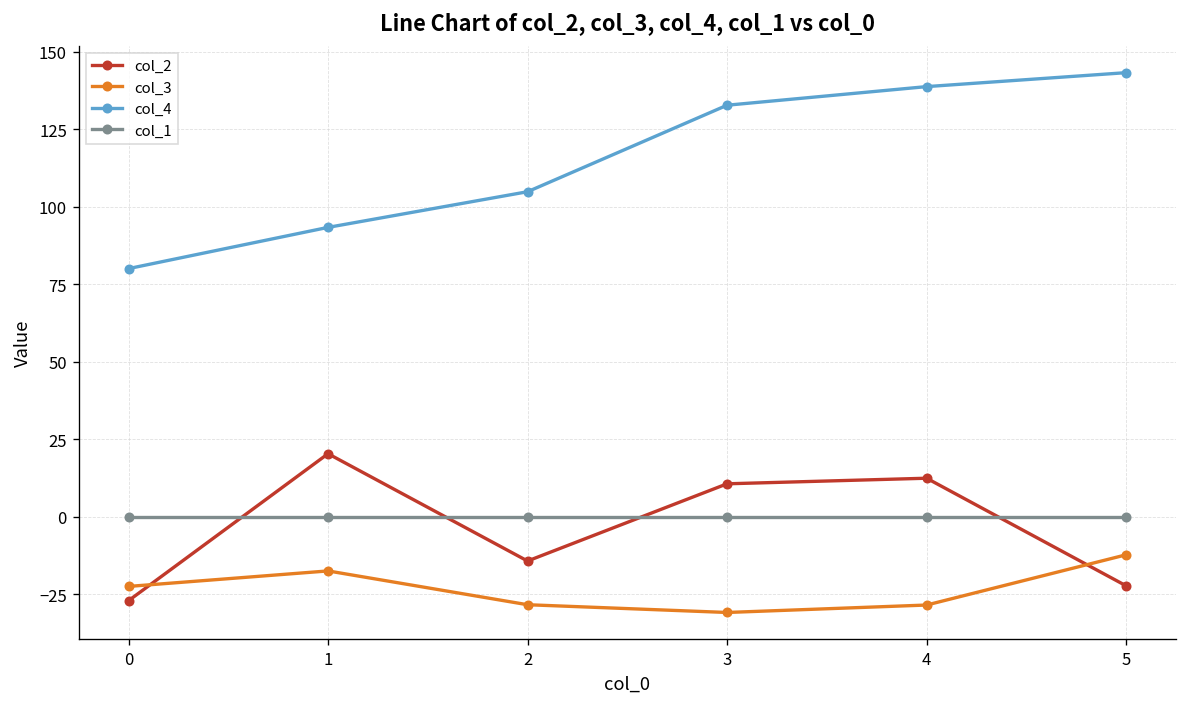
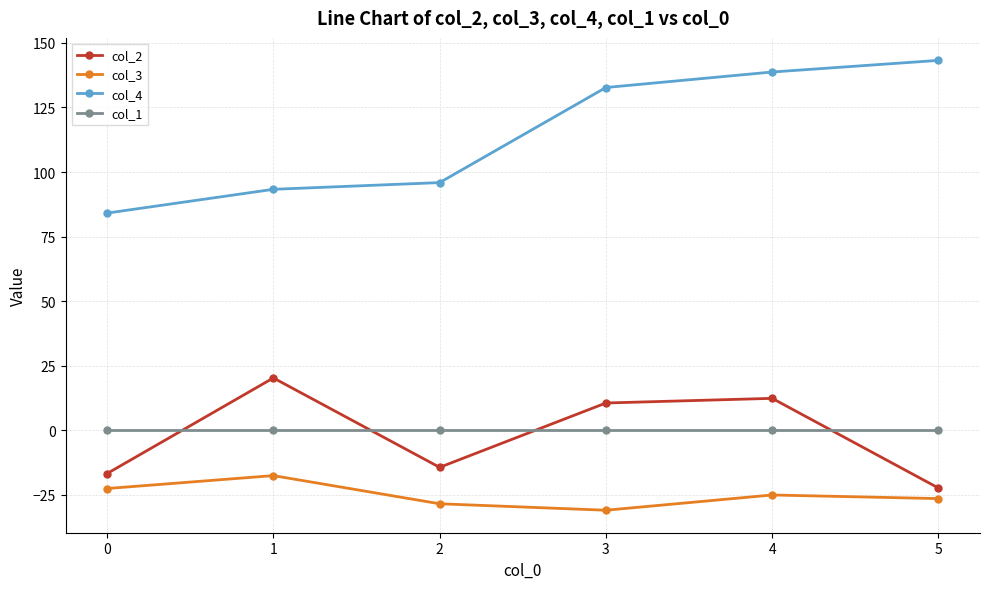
  {
    "col_2": {
-     "0": -27,
+     "0": -17,
      "1": 20,
      "2": -14,
      "3": 11,
      "4": 12,
      "5": -22
    },
    "col_3": {
      "0": -23,
      "1": -18,
      "2": -28,
      "3": -31,
-     "4": -29,
-     "5": -12
+     "4": -25,
+     "5": -26
    },
    "col_4": {
-     "0": 80,
+     "0": 84,
      "1": 93,
-     "2": 105,
+     "2": 96,
      "3": 133,
      "4": 139,
      "5": 143
    },
    "col_1": {
      "0": 0,
      "1": 0,
      "2": 0,
      "3": 0,
      "4": 0,
      "5": 0
    }
  }
